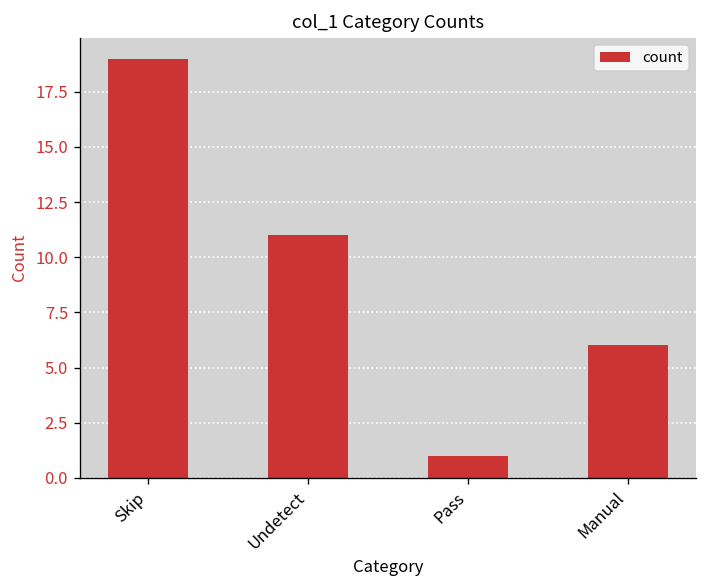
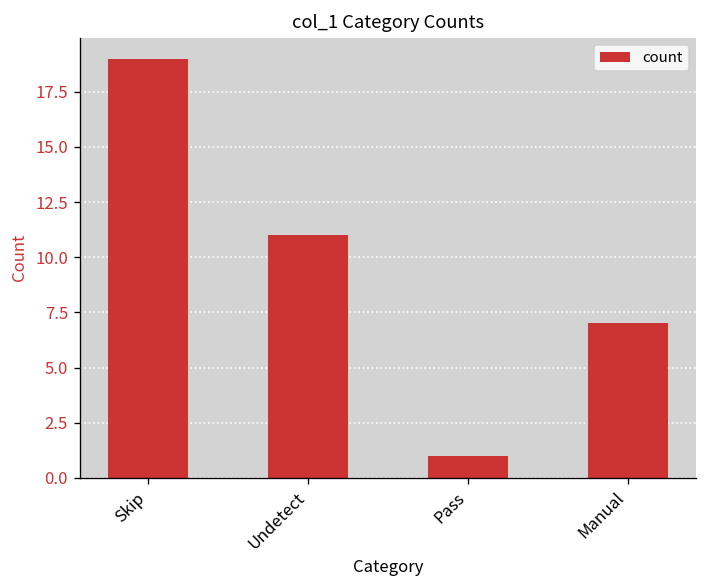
  {
    "Skip": 19,
    "Undetect": 11,
    "Pass": 1,
-   "Manual": 6
+   "Manual": 7
  }
